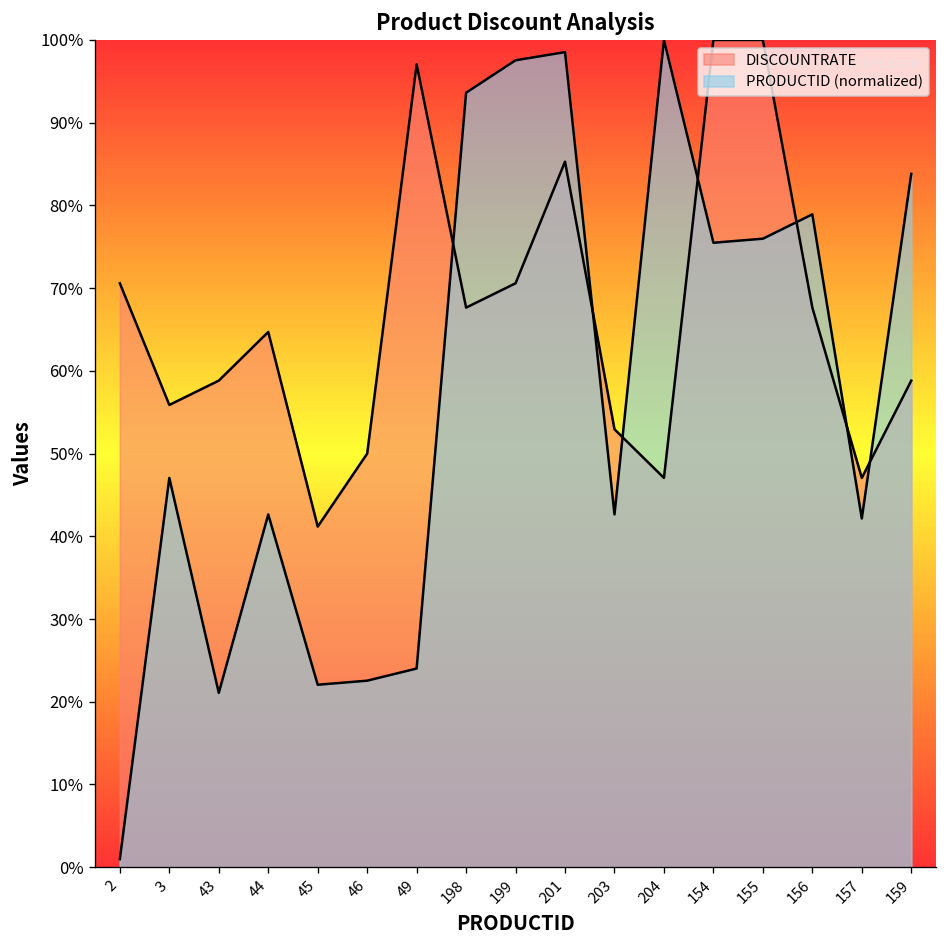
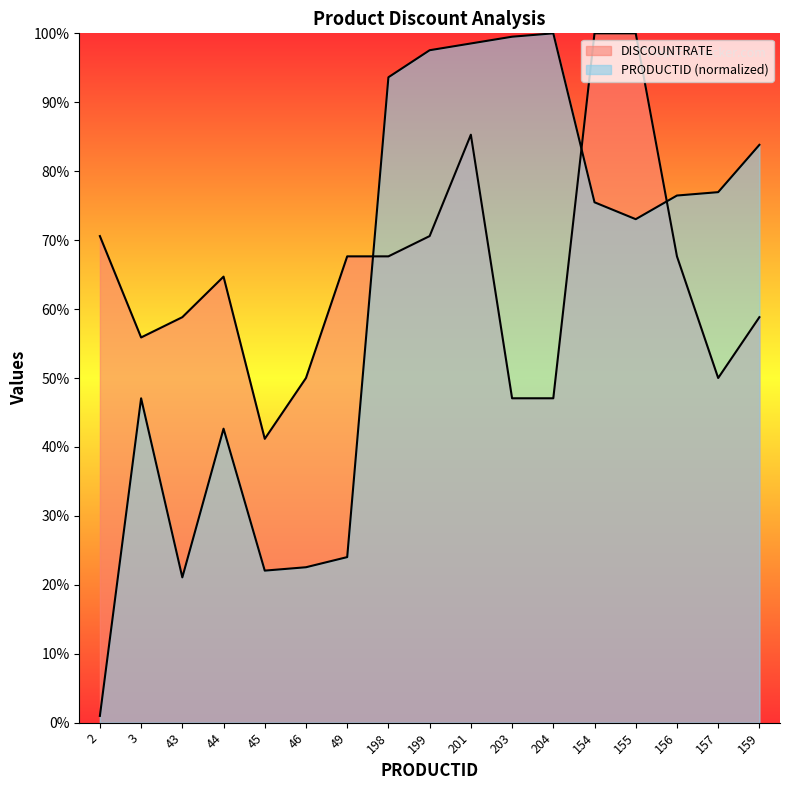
  {
    "DISCOUNTRATE": {
      "2": "71%",
      "3": "56%",
      "43": "59%",
      "44": "65%",
      "45": "41%",
      "46": "50%",
-     "49": "97%",
+     "49": "68%",
      "198": "68%",
      "199": "71%",
      "201": "85%",
-     "203": "53%",
+     "203": "47%",
      "204": "47%",
      "154": "100%",
      "155": "100%",
      "156": "68%",
-     "157": "47%",
+     "157": "50%",
      "159": "59%"
    },
    "PRODUCTID (normalized)": {
      "2": "1%",
      "3": "47%",
      "43": "21%",
      "44": "43%",
      "45": "22%",
      "46": "23%",
      "49": "24%",
      "198": "94%",
      "199": "98%",
      "201": "99%",
-     "203": "43%",
+     "203": "100%",
      "204": "100%",
      "154": "75%",
-     "155": "76%",
-     "156": "79%",
-     "157": "42%",
+     "155": "73%",
+     "156": "76%",
+     "157": "77%",
      "159": "84%"
    }
  }
